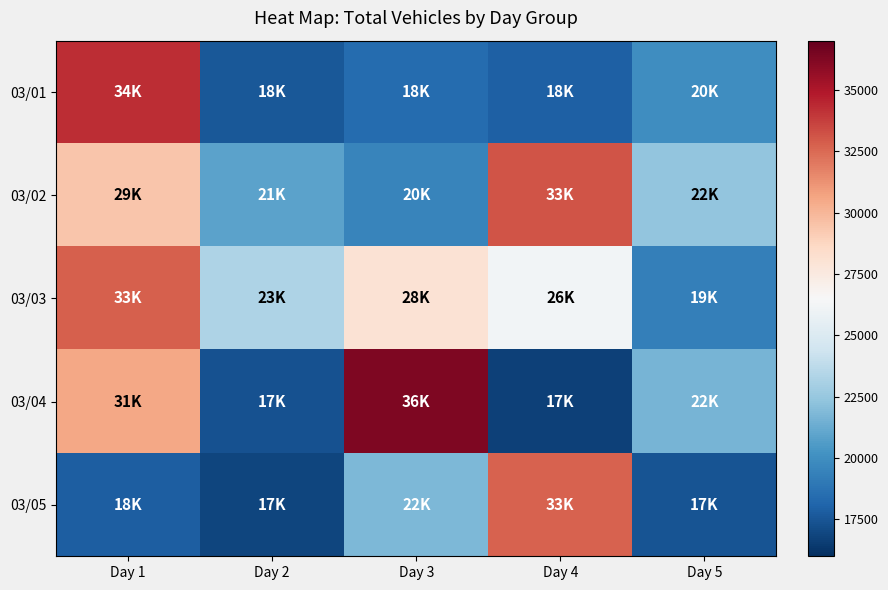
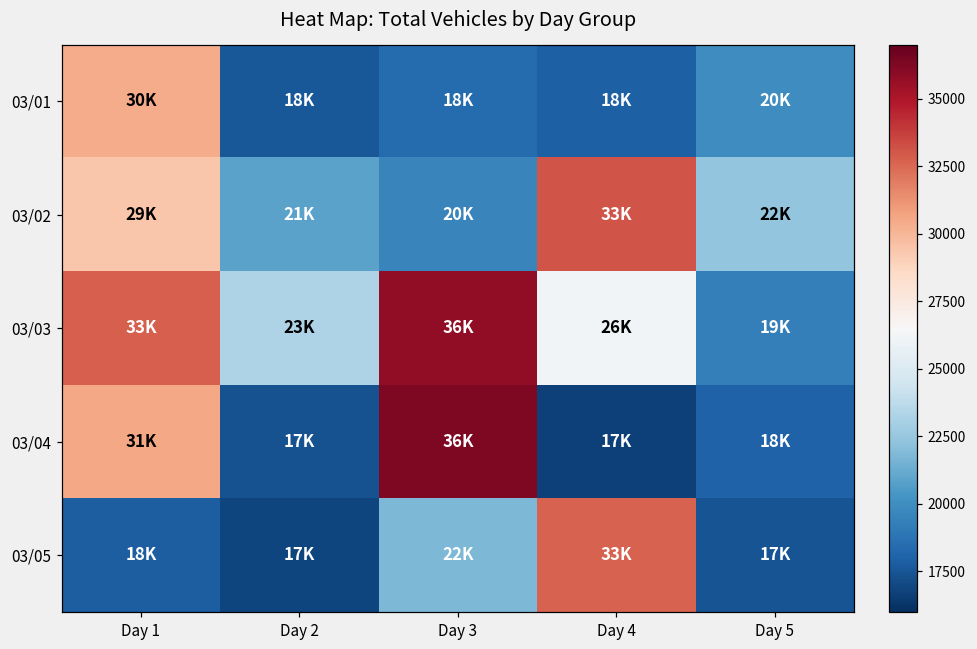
  {
    "03/01": {
-     "Day 1": "34K",
+     "Day 1": "30K",
      "Day 2": "18K",
      "Day 3": "18K",
      "Day 4": "18K",
      "Day 5": "20K"
    },
    "03/02": {
      "Day 1": "29K",
      "Day 2": "21K",
      "Day 3": "20K",
      "Day 4": "33K",
      "Day 5": "22K"
    },
    "03/03": {
      "Day 1": "33K",
      "Day 2": "23K",
-     "Day 3": "28K",
+     "Day 3": "36K",
      "Day 4": "26K",
      "Day 5": "19K"
    },
    "03/04": {
      "Day 1": "31K",
      "Day 2": "17K",
      "Day 3": "36K",
      "Day 4": "17K",
-     "Day 5": "22K"
+     "Day 5": "18K"
    },
    "03/05": {
      "Day 1": "18K",
      "Day 2": "17K",
      "Day 3": "22K",
      "Day 4": "33K",
      "Day 5": "17K"
    }
  }
